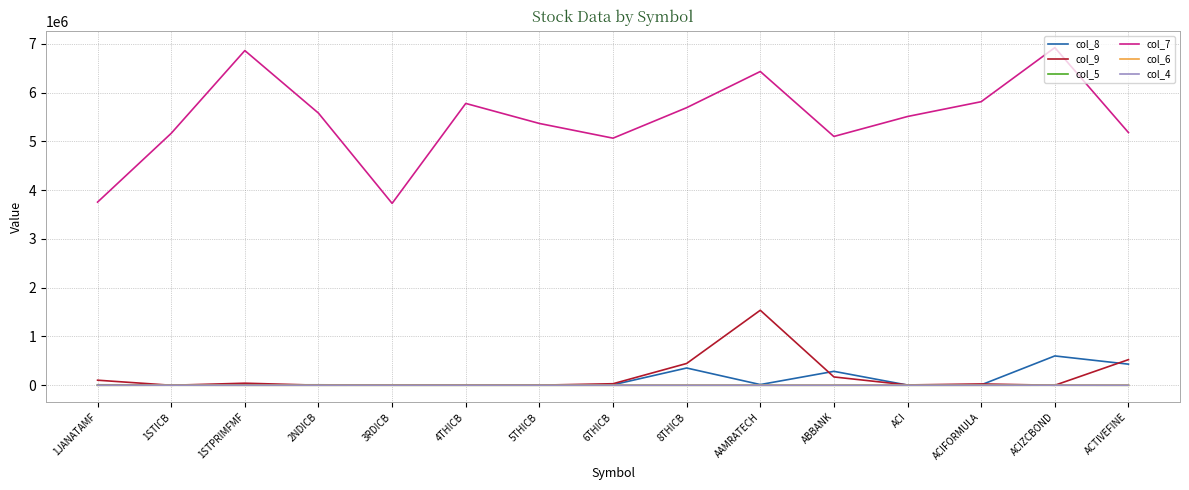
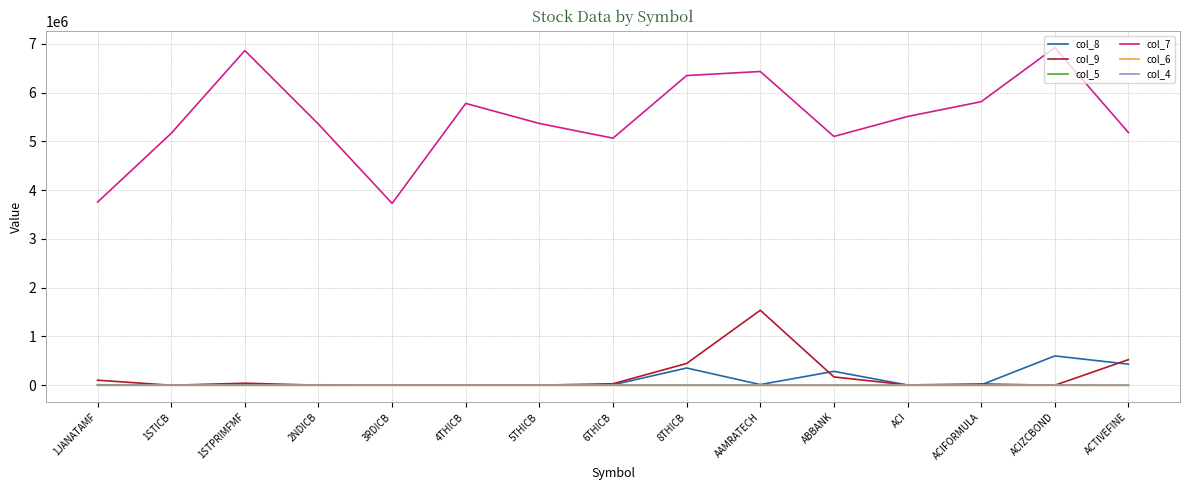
  {
    "col_8": {
      "8THICB": 400000,
      "ABBANK": 300000,
      "ACIZCBOND": 600000,
      "ACTIVEFINE": 400000
    },
    "col_9": {
      "1JANATAMF": 100000,
      "8THICB": 400000,
      "AAMRATECH": 1500000,
      "ABBANK": 200000,
      "ACTIVEFINE": 500000
    },
    "col_4": {
      "8THICB": 0,
      "ABBANK": 0,
      "ACTIVEFINE": 0
    },
    "col_7": {
      "1JANATAMF": 3800000,
      "1STICB": 5200000,
      "1STPRIMFMF": 6900000,
-     "2NDICB": 5600000,
+     "2NDICB": 5400000,
      "3RDICB": 3700000,
      "4THICB": 5800000,
      "5THICB": 5400000,
      "6THICB": 5100000,
-     "8THICB": 5700000,
+     "8THICB": 6300000,
      "AAMRATECH": 6400000,
      "ABBANK": 5100000,
      "ACI": 5500000,
      "ACIFORMULA": 5800000,
      "ACTIVEFINE": 5200000
    }
  }
